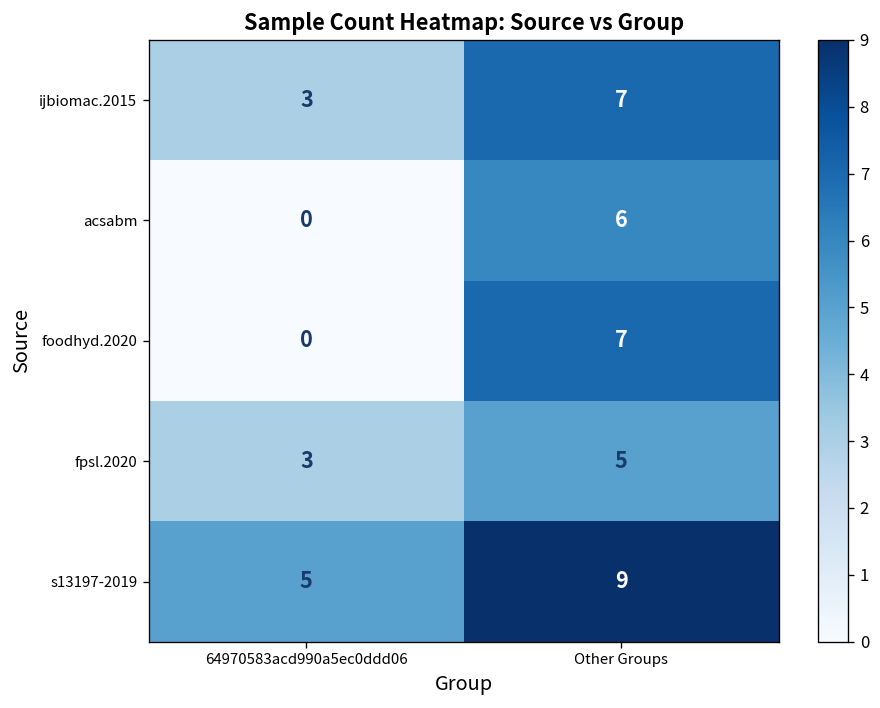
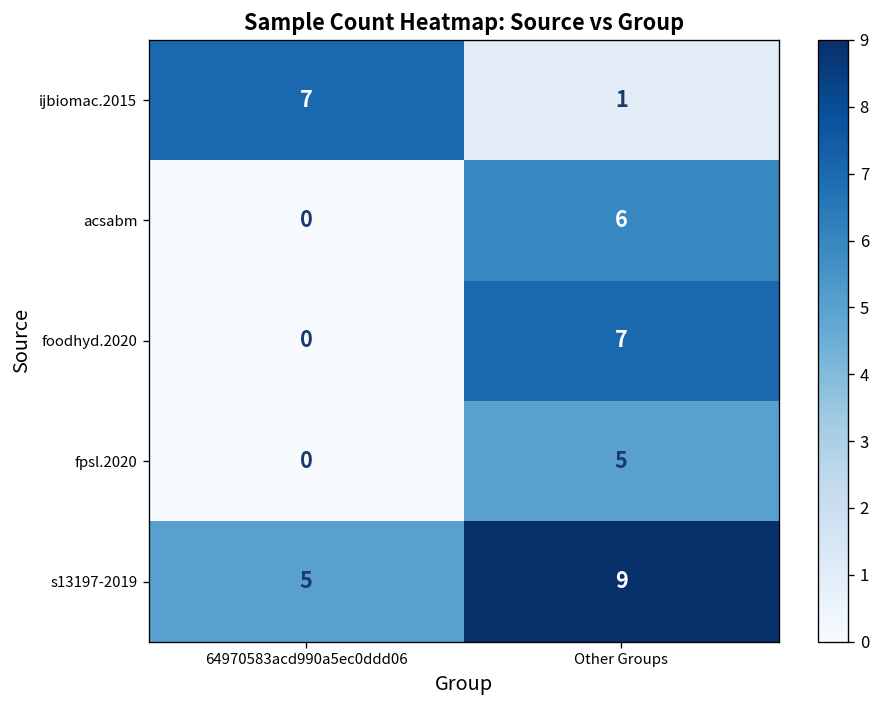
  {
    "ijbiomac.2015": {
-     "64970583acd990a5ec0ddd06": 3,
-     "Other Groups": 7
+     "64970583acd990a5ec0ddd06": 7,
+     "Other Groups": 1
    },
    "acsabm": {
      "64970583acd990a5ec0ddd06": 0,
      "Other Groups": 6
    },
    "foodhyd.2020": {
      "64970583acd990a5ec0ddd06": 0,
      "Other Groups": 7
    },
    "fpsl.2020": {
-     "64970583acd990a5ec0ddd06": 3,
+     "64970583acd990a5ec0ddd06": 0,
      "Other Groups": 5
    },
    "s13197-2019": {
      "64970583acd990a5ec0ddd06": 5,
      "Other Groups": 9
    }
  }
